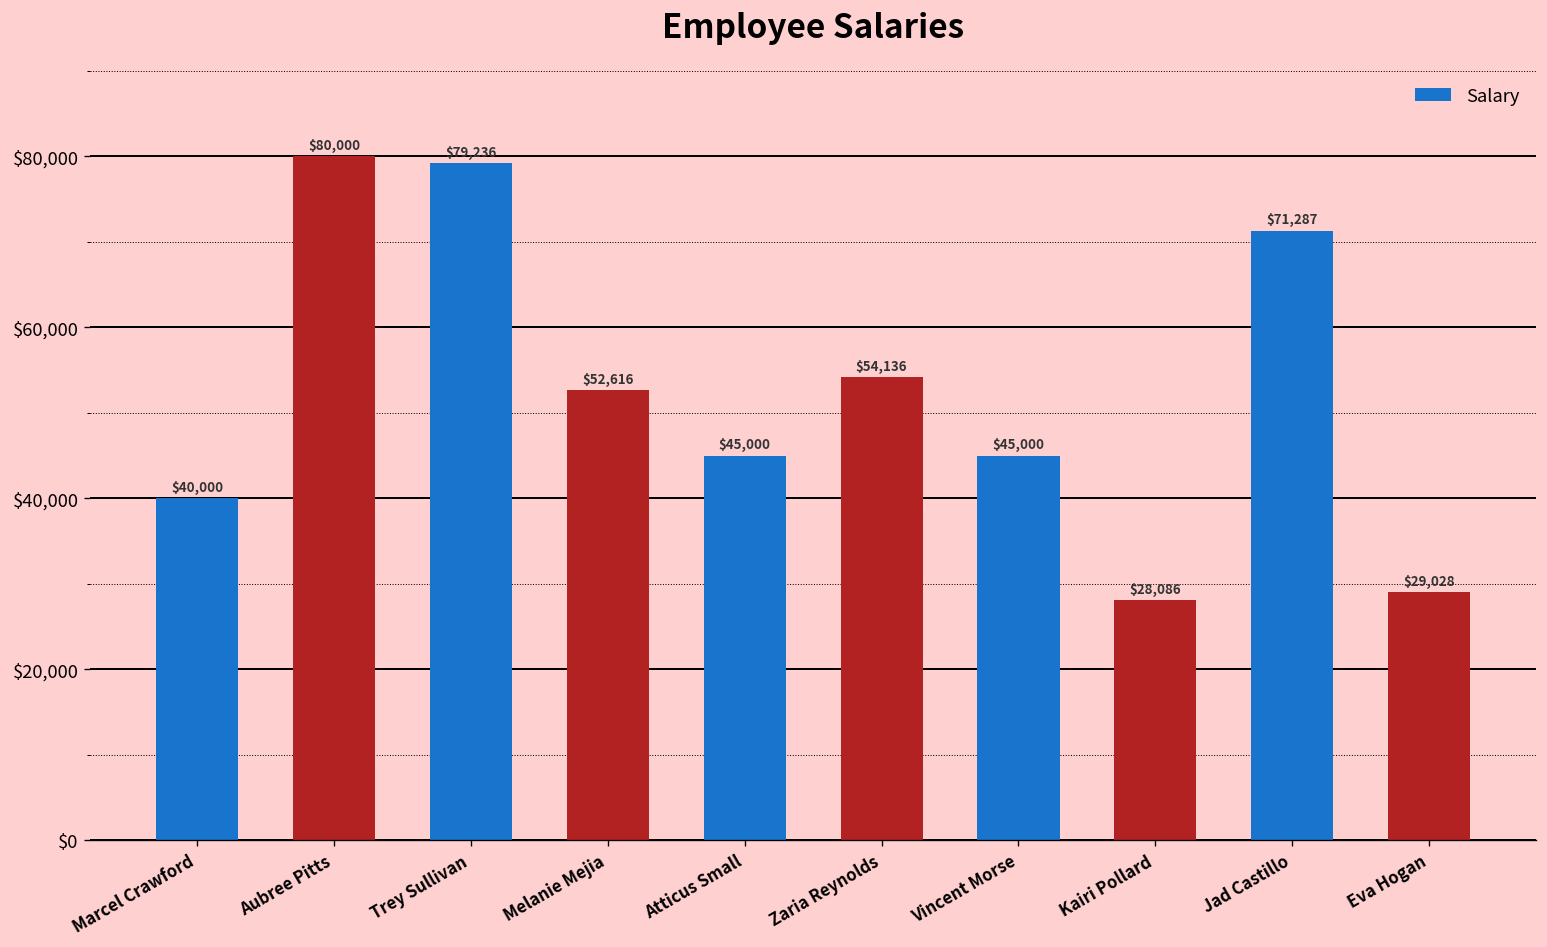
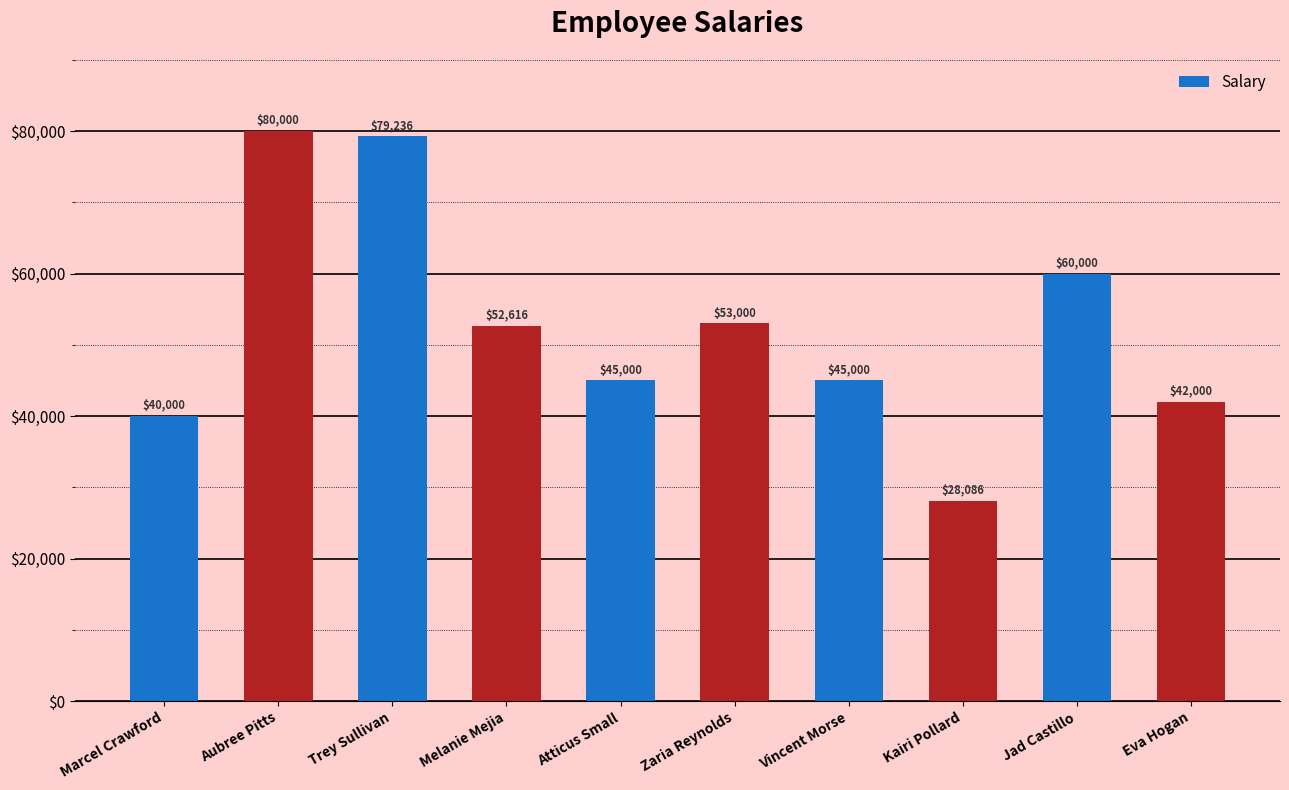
  {
    "Marcel Crawford": "$40,000",
    "Aubree Pitts": "$80,000",
    "Trey Sullivan": "$79,236",
    "Melanie Mejia": "$52,616",
    "Atticus Small": "$45,000",
-   "Zaria Reynolds": "$54,136",
+   "Zaria Reynolds": "$53,000",
    "Vincent Morse": "$45,000",
    "Kairi Pollard": "$28,086",
-   "Jad Castillo": "$71,287",
-   "Eva Hogan": "$29,028"
+   "Jad Castillo": "$60,000",
+   "Eva Hogan": "$42,000"
  }
